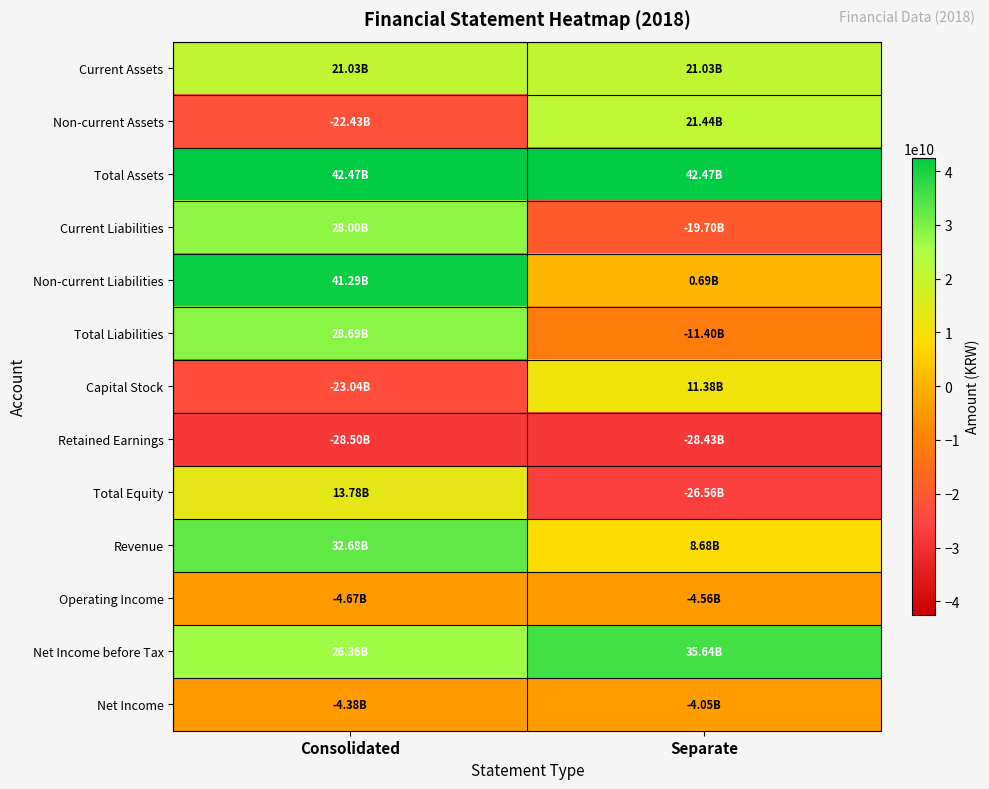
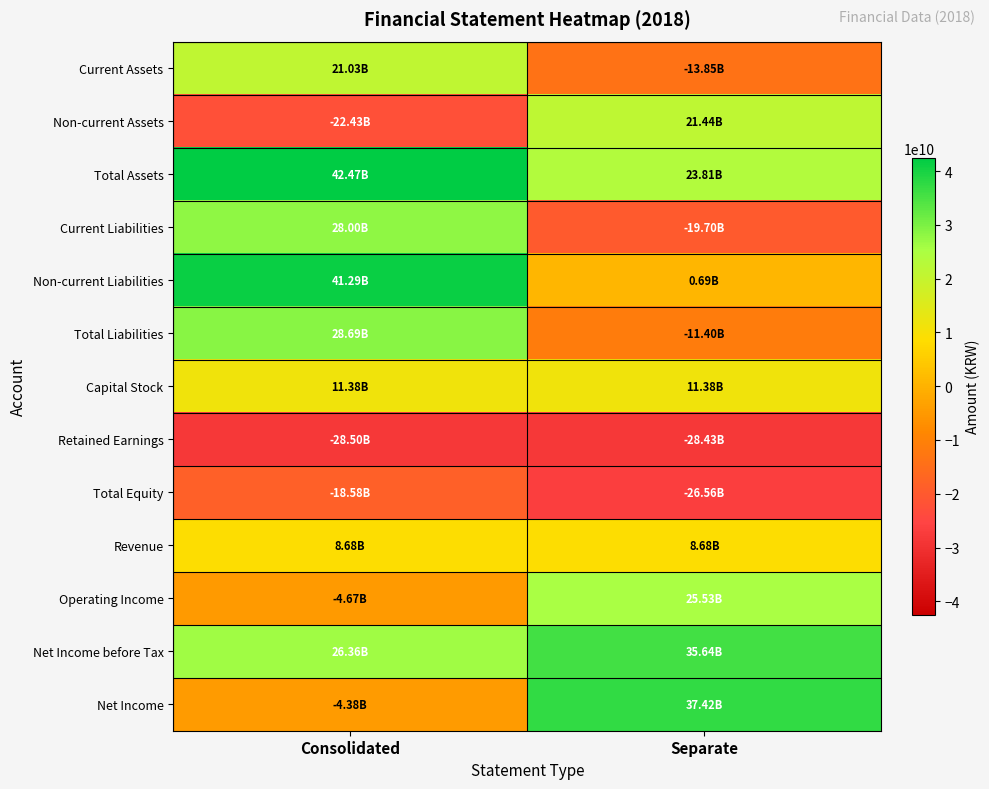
  {
    "Current Assets": {
      "Consolidated": "21.03B",
-     "Separate": "21.03B"
+     "Separate": "-13.85B"
    },
    "Non-current Assets": {
      "Consolidated": "-22.43B",
      "Separate": "21.44B"
    },
    "Total Assets": {
      "Consolidated": "42.47B",
-     "Separate": "42.47B"
+     "Separate": "23.81B"
    },
    "Current Liabilities": {
      "Consolidated": "28.00B",
      "Separate": "-19.70B"
    },
    "Non-current Liabilities": {
      "Consolidated": "41.29B",
      "Separate": "0.69B"
    },
    "Total Liabilities": {
      "Consolidated": "28.69B",
      "Separate": "-11.40B"
    },
    "Capital Stock": {
-     "Consolidated": "-23.04B",
+     "Consolidated": "11.38B",
      "Separate": "11.38B"
    },
    "Retained Earnings": {
      "Consolidated": "-28.50B",
      "Separate": "-28.43B"
    },
    "Total Equity": {
-     "Consolidated": "13.78B",
+     "Consolidated": "-18.58B",
      "Separate": "-26.56B"
    },
    "Revenue": {
-     "Consolidated": "32.68B",
+     "Consolidated": "8.68B",
      "Separate": "8.68B"
    },
    "Operating Income": {
      "Consolidated": "-4.67B",
-     "Separate": "-4.56B"
+     "Separate": "25.53B"
    },
    "Net Income before Tax": {
      "Consolidated": "26.36B",
      "Separate": "35.64B"
    },
    "Net Income": {
      "Consolidated": "-4.38B",
-     "Separate": "-4.05B"
+     "Separate": "37.42B"
    }
  }
